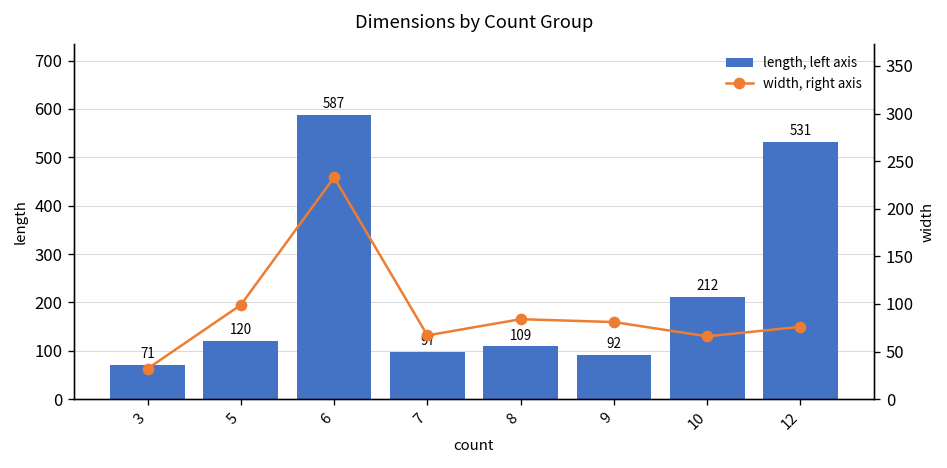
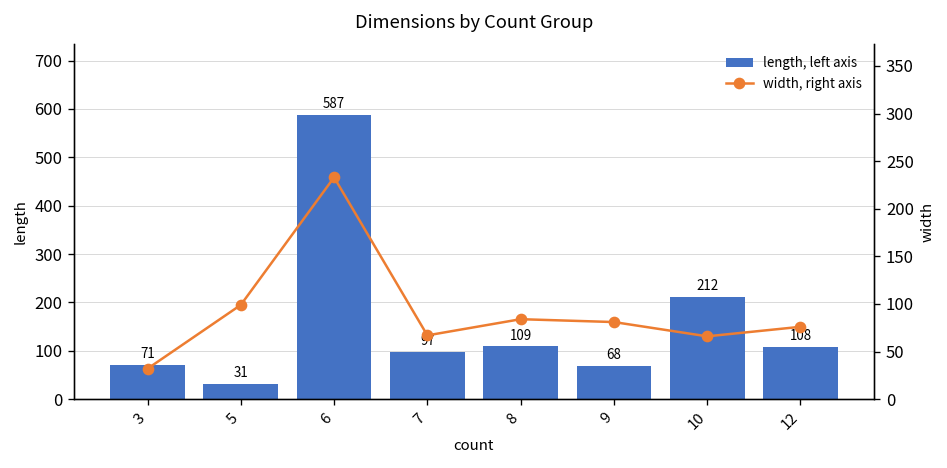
  {
    "length, left axis": {
      "3": 71,
-     "5": 120,
+     "5": 31,
      "6": 587,
      "8": 109,
-     "9": 92,
+     "9": 68,
      "10": 212,
-     "12": 531
+     "12": 108
    }
  }
